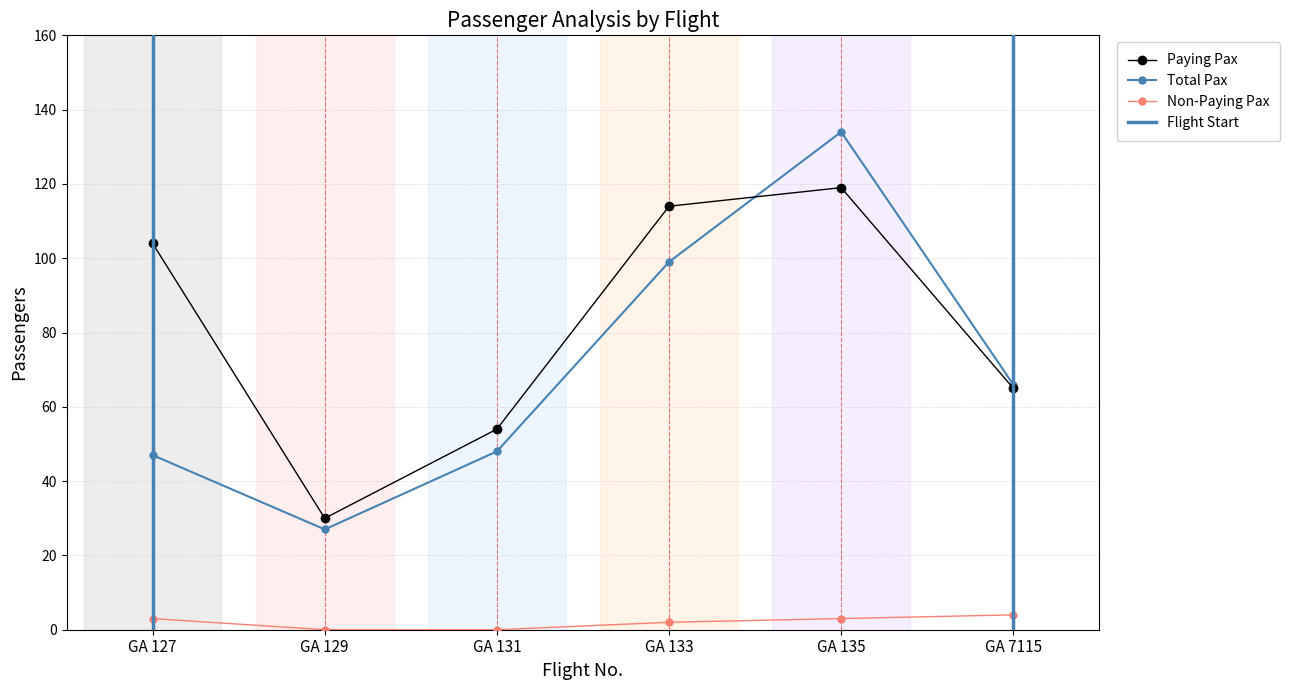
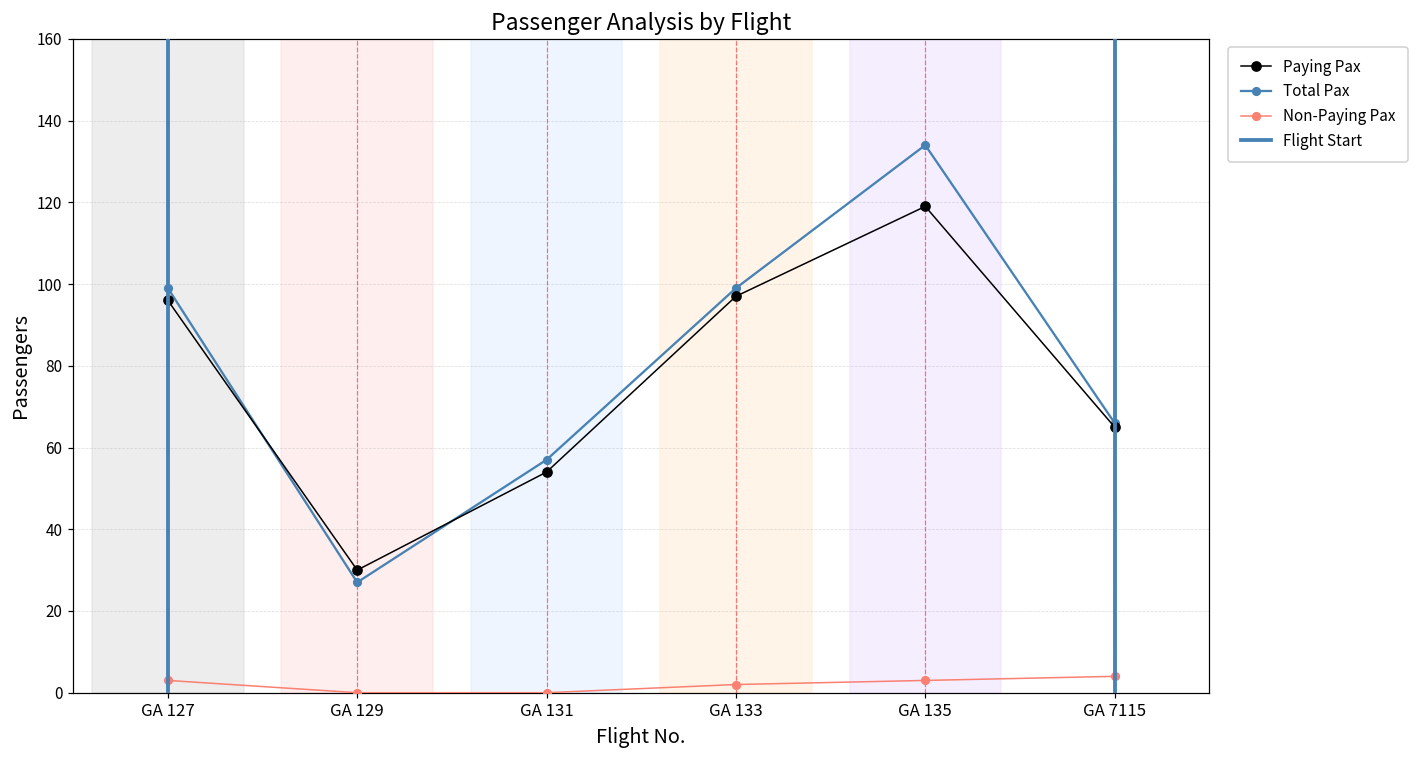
  {
    "Paying Pax": {
-     "GA 127": 104,
+     "GA 127": 96,
      "GA 129": 30,
      "GA 131": 54,
-     "GA 133": 114,
+     "GA 133": 97,
      "GA 135": 119,
      "GA 7115": 65
    },
    "Total Pax": {
-     "GA 127": 47,
+     "GA 127": 99,
      "GA 129": 27,
-     "GA 131": 48,
+     "GA 131": 57,
      "GA 133": 99,
      "GA 135": 134,
      "GA 7115": 66
    },
    "Non-Paying Pax": {
      "GA 127": 3,
      "GA 129": 0,
      "GA 131": 0,
      "GA 133": 2,
      "GA 135": 3,
      "GA 7115": 4
    }
  }
